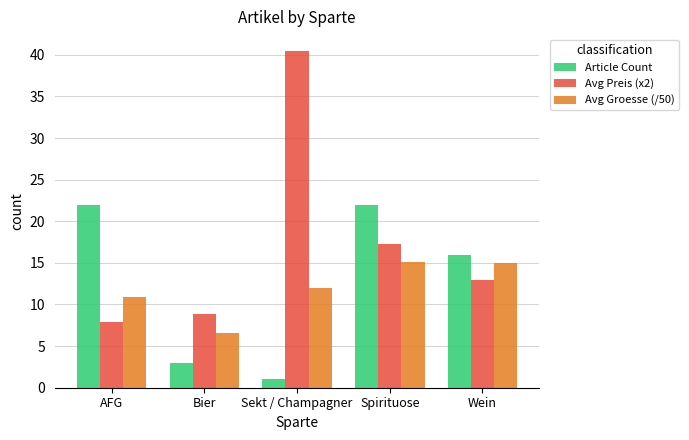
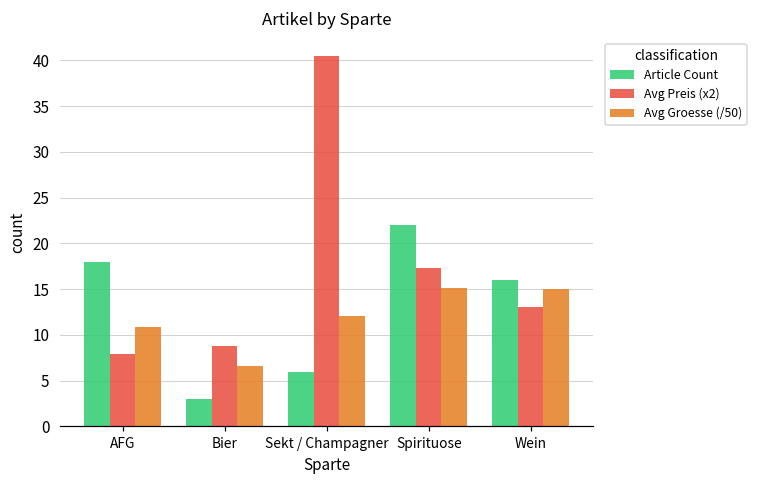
  {
    "Article Count": {
-     "AFG": 22,
+     "AFG": 18,
      "Bier": 3,
-     "Sekt / Champagner": 1,
+     "Sekt / Champagner": 6,
      "Spirituose": 22,
      "Wein": 16
    }
  }
